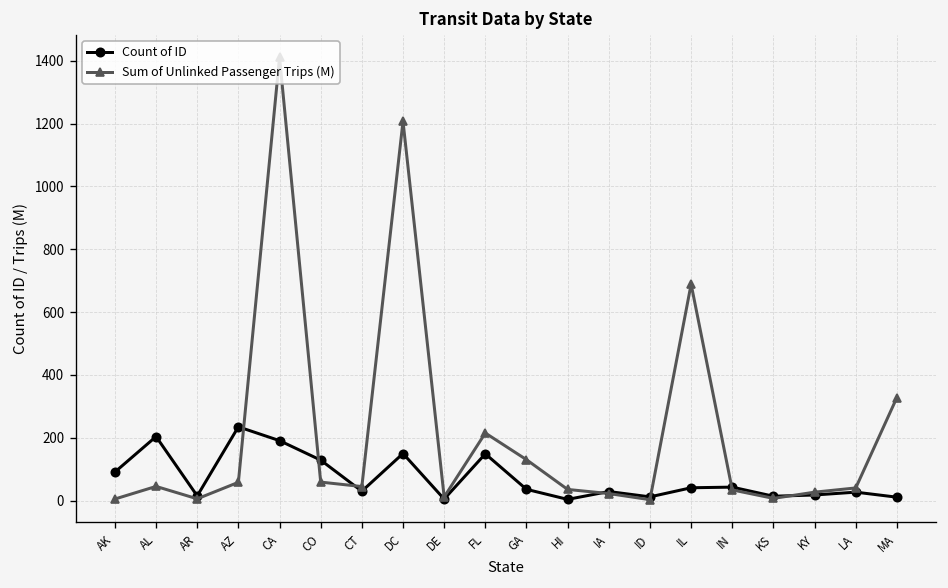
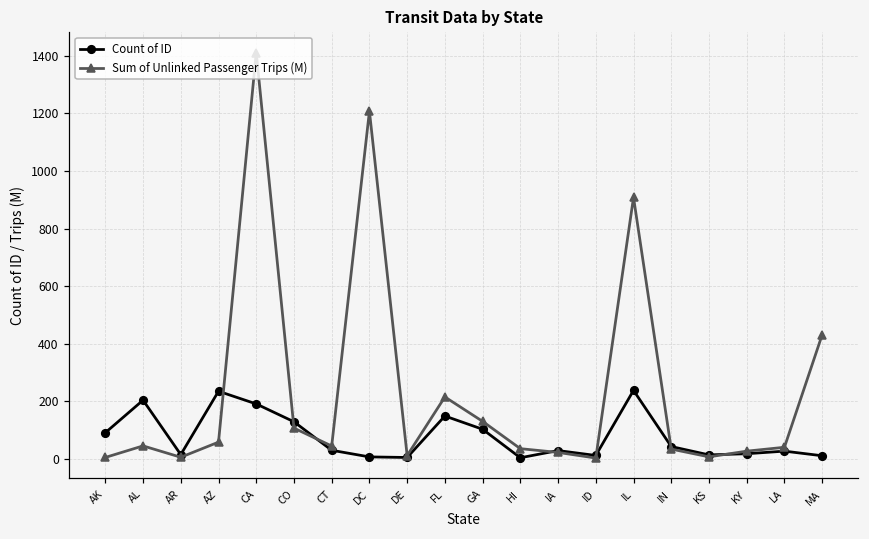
  {
    "Count of ID": {
      "AK": 90,
      "AL": 200,
      "AZ": 240,
      "CA": 190,
      "CO": 130,
      "CT": 30,
-     "DC": 150,
+     "DC": 10,
      "FL": 150,
-     "GA": 40,
+     "GA": 100,
      "HI": 0,
-     "IL": 40,
+     "IL": 240,
      "LA": 30,
      "MA": 10
    },
    "Sum of Unlinked Passenger Trips (M)": {
      "AK": 10,
      "AL": 50,
      "AZ": 60,
-     "CO": 60,
+     "CO": 110,
      "CT": 40,
      "DC": 1210,
      "FL": 220,
      "GA": 130,
      "HI": 40,
-     "IL": 690,
+     "IL": 910,
      "LA": 40,
-     "MA": 330
+     "MA": 430
    }
  }
